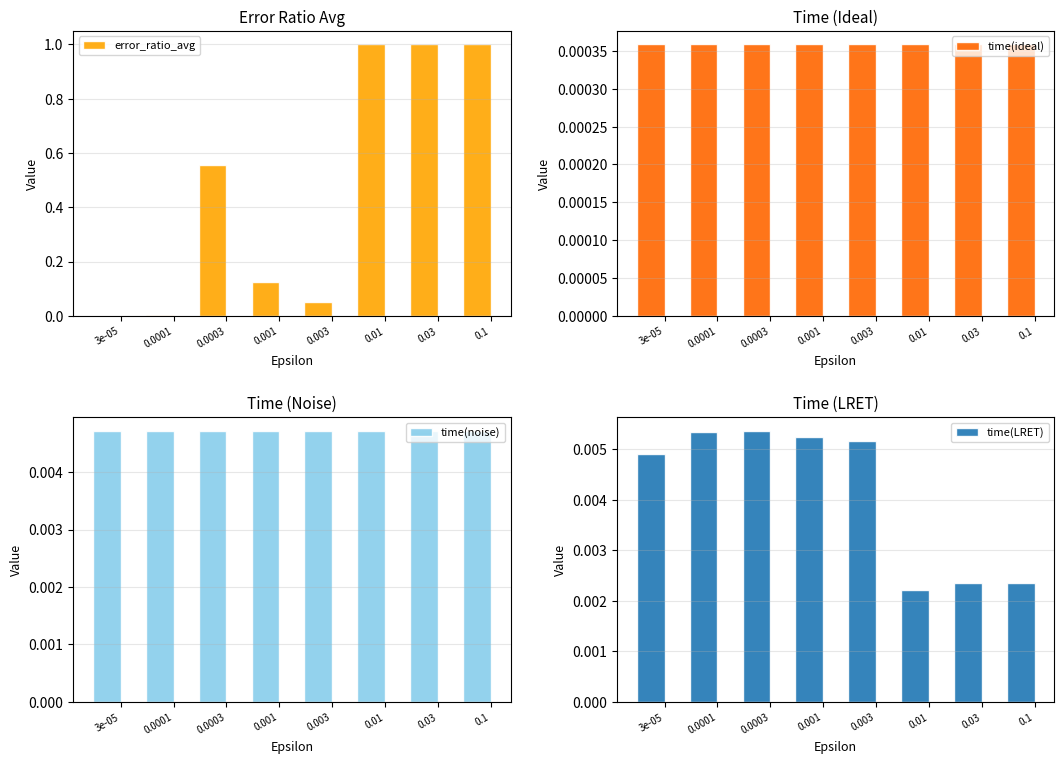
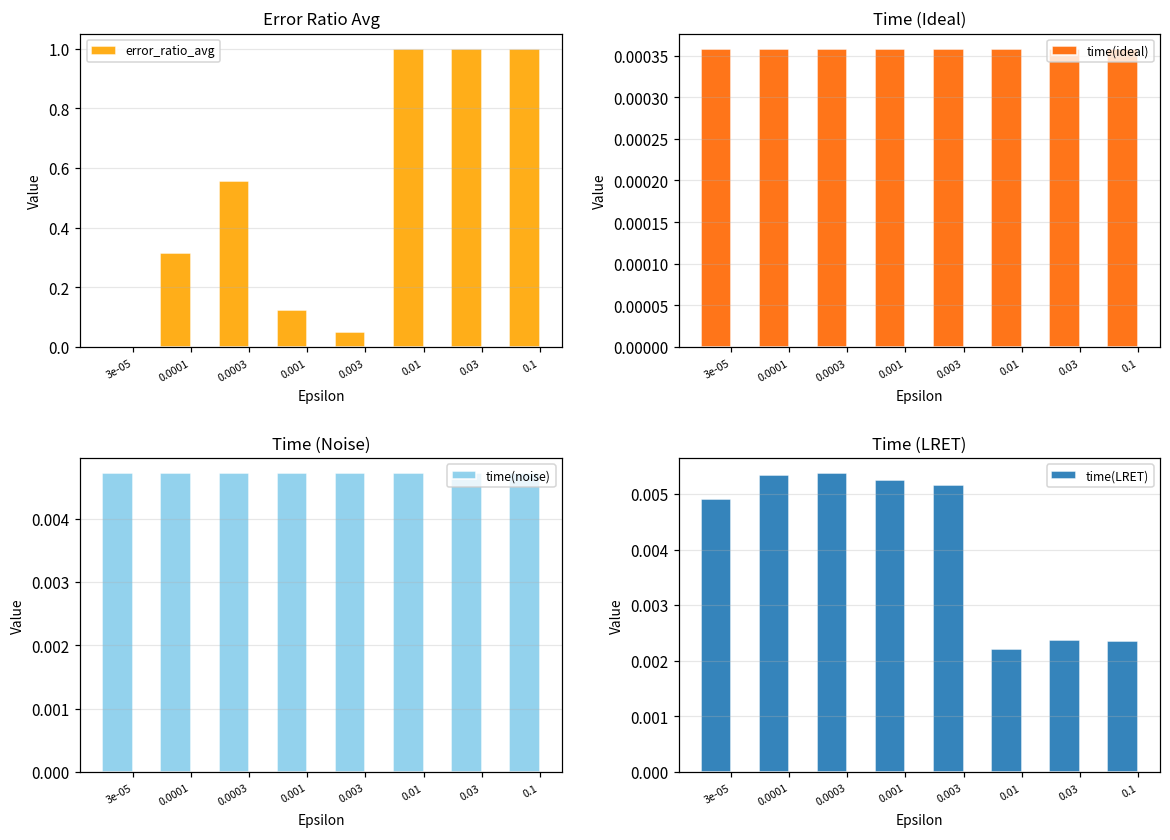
  {
    "Error Ratio Avg": {
-     "0.0001": 0.00,
+     "0.0001": 0.32,
      "0.0003": 0.56,
      "0.001": 0.12,
      "0.003": 0.05,
      "0.01": 1.00,
      "0.03": 1.00,
      "0.1": 1.00
    },
    "Time (Ideal)": {
      "3e-05": 0.00036,
      "0.0001": 0.00036,
      "0.0003": 0.00036,
      "0.001": 0.00036,
      "0.003": 0.00036,
      "0.01": 0.00036
    },
    "Time (Noise)": {
      "3e-05": 0.0047,
      "0.0001": 0.0047,
      "0.0003": 0.0047,
      "0.001": 0.0047,
      "0.003": 0.0047,
      "0.01": 0.0047
    },
    "Time (LRET)": {
      "3e-05": 0.0049,
      "0.0001": 0.0053,
      "0.0003": 0.0054,
      "0.001": 0.0053,
      "0.003": 0.0052,
      "0.01": 0.0022,
      "0.03": 0.0024,
      "0.1": 0.0024
    }
  }
